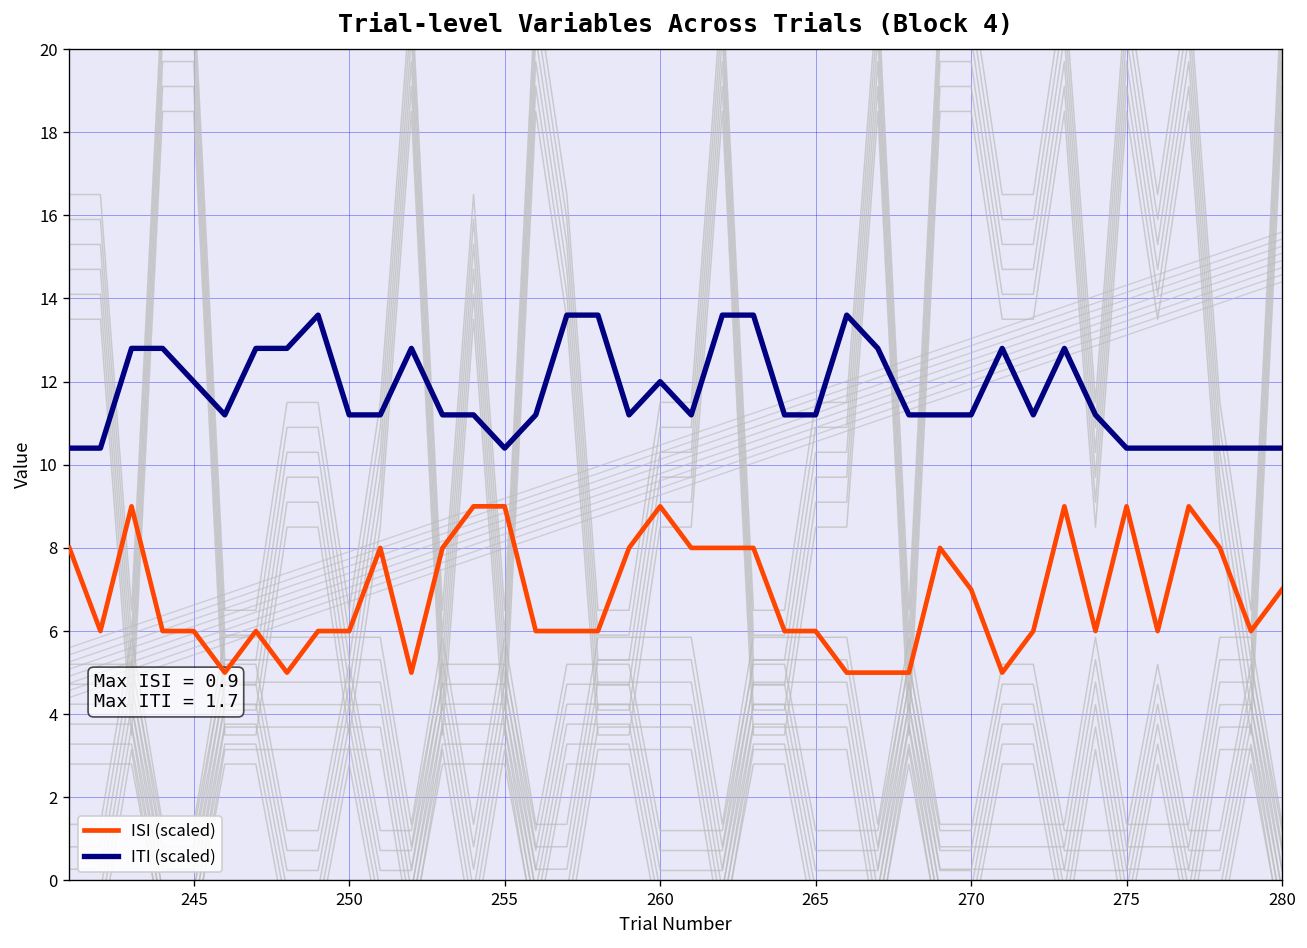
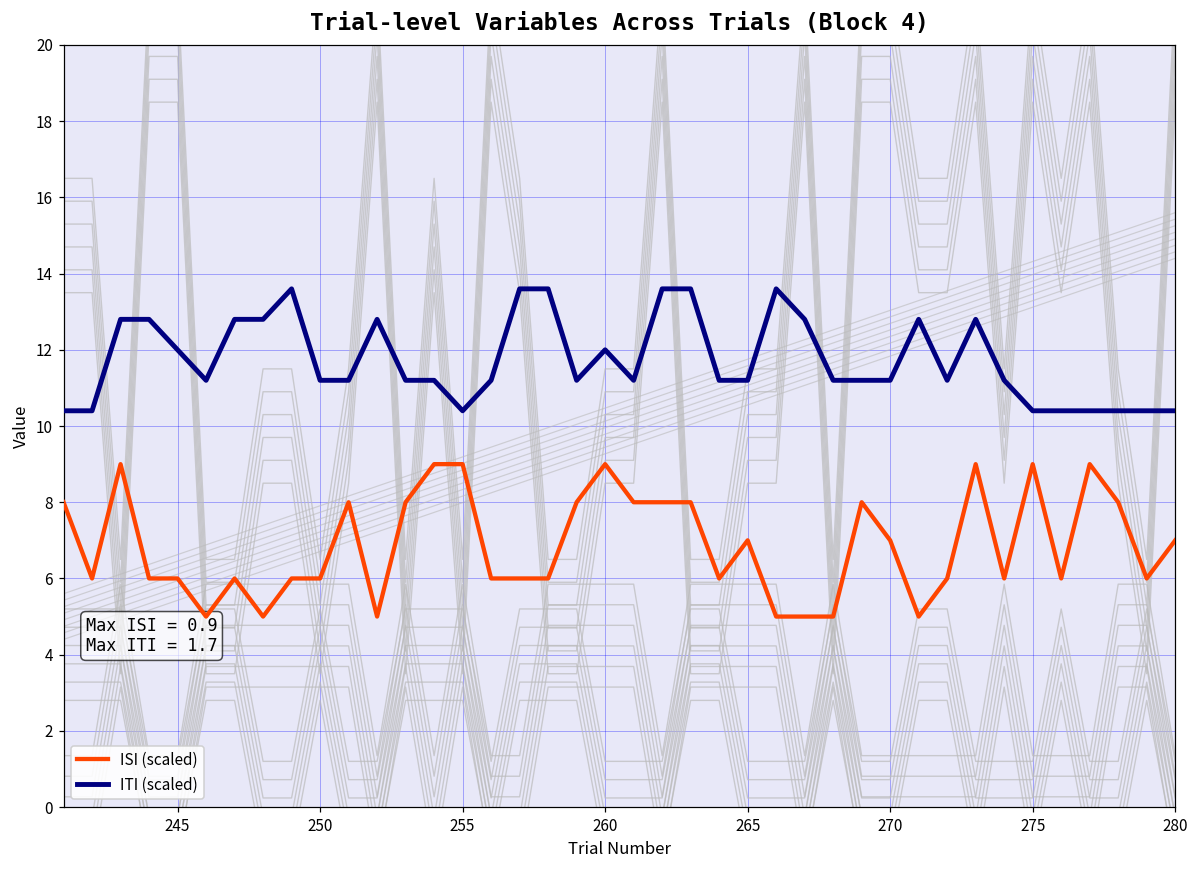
  {
    "ISI (scaled)": {
      "250": 6.0,
      "260": 9.0,
-     "265": 6.0,
+     "265": 7.0,
      "270": 7.0,
      "275": 9.0,
      "280": 7.0
    },
    "ITI (scaled)": {
      "245": 12.0,
      "250": 11.2,
      "255": 10.4,
      "260": 12.0,
      "270": 11.2,
      "275": 10.4,
      "280": 10.4
    }
  }
